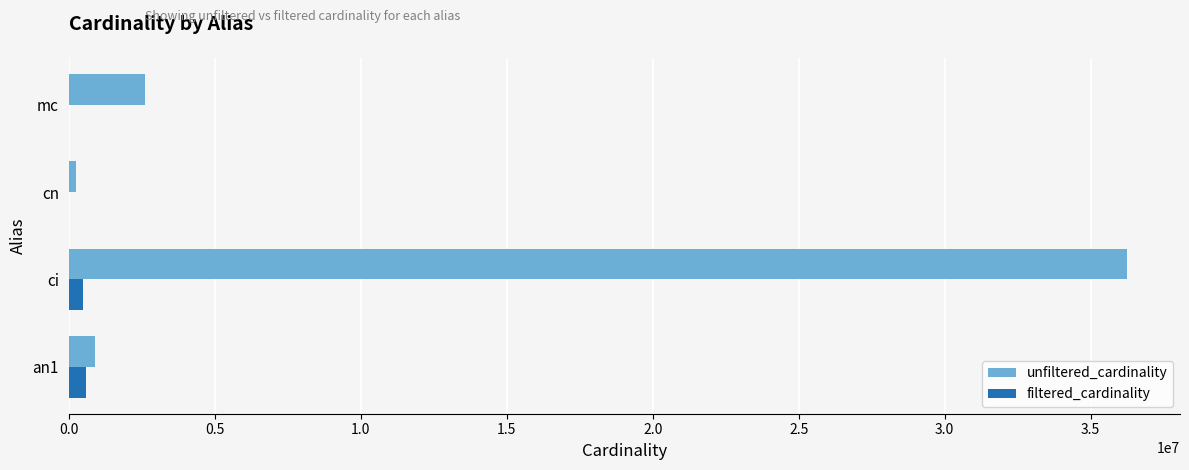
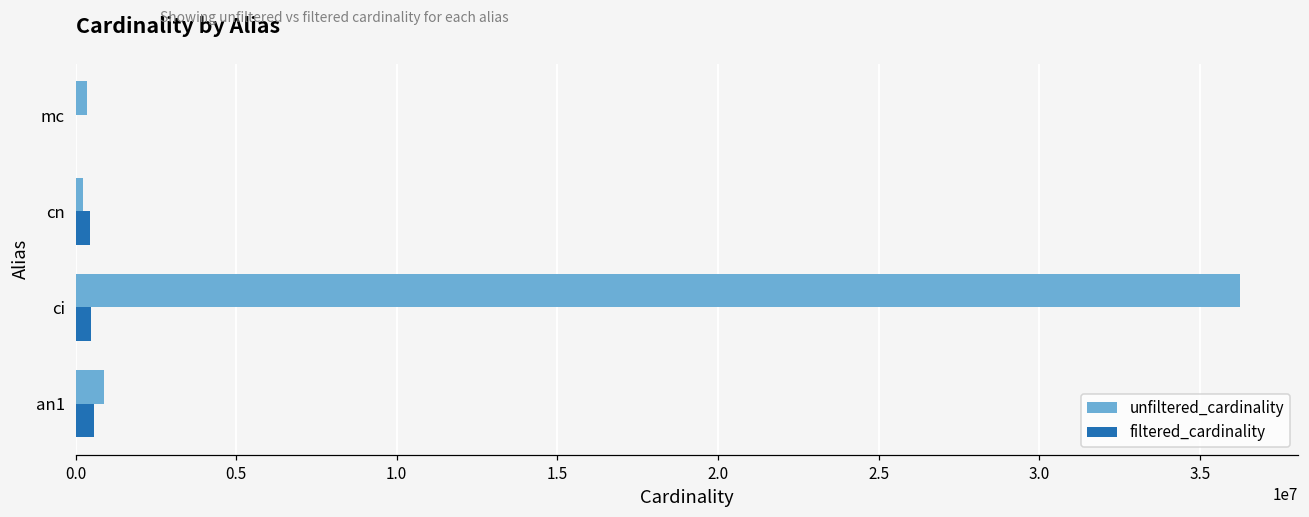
  {
    "unfiltered_cardinality": {
-     "mc": 2600000,
+     "mc": 400000,
      "cn": 200000,
      "ci": 36200000,
      "an1": 900000
    },
    "filtered_cardinality": {
-     "cn": 0,
+     "cn": 400000,
      "ci": 500000,
      "an1": 600000
    }
  }
